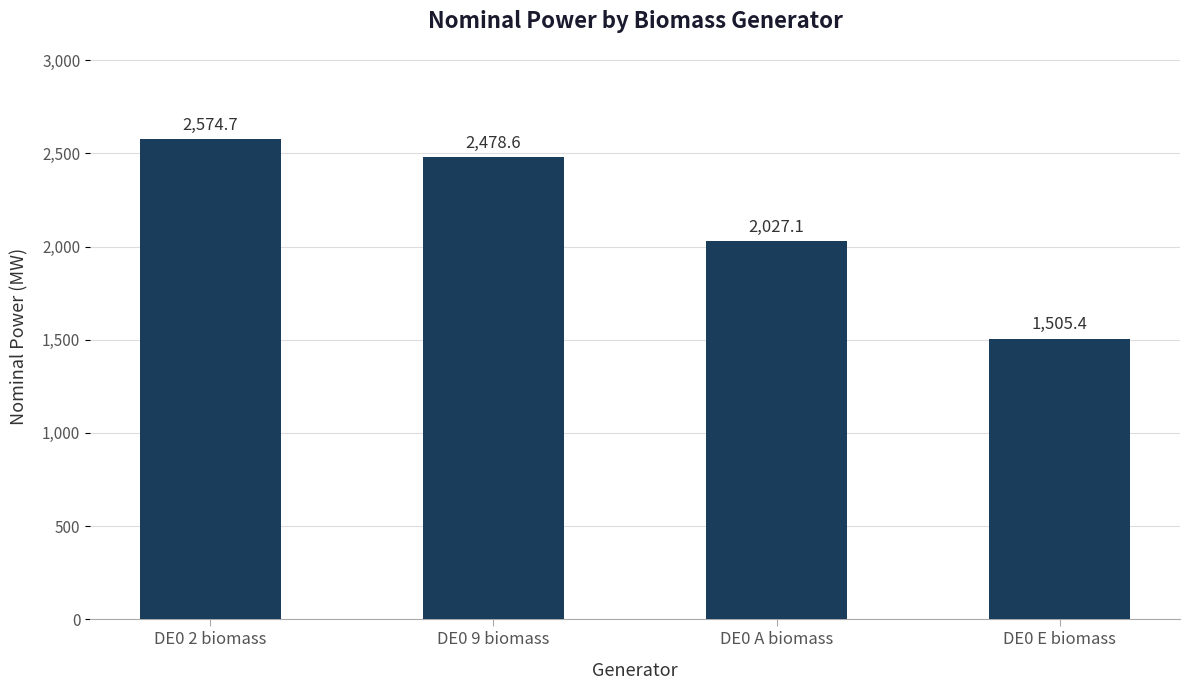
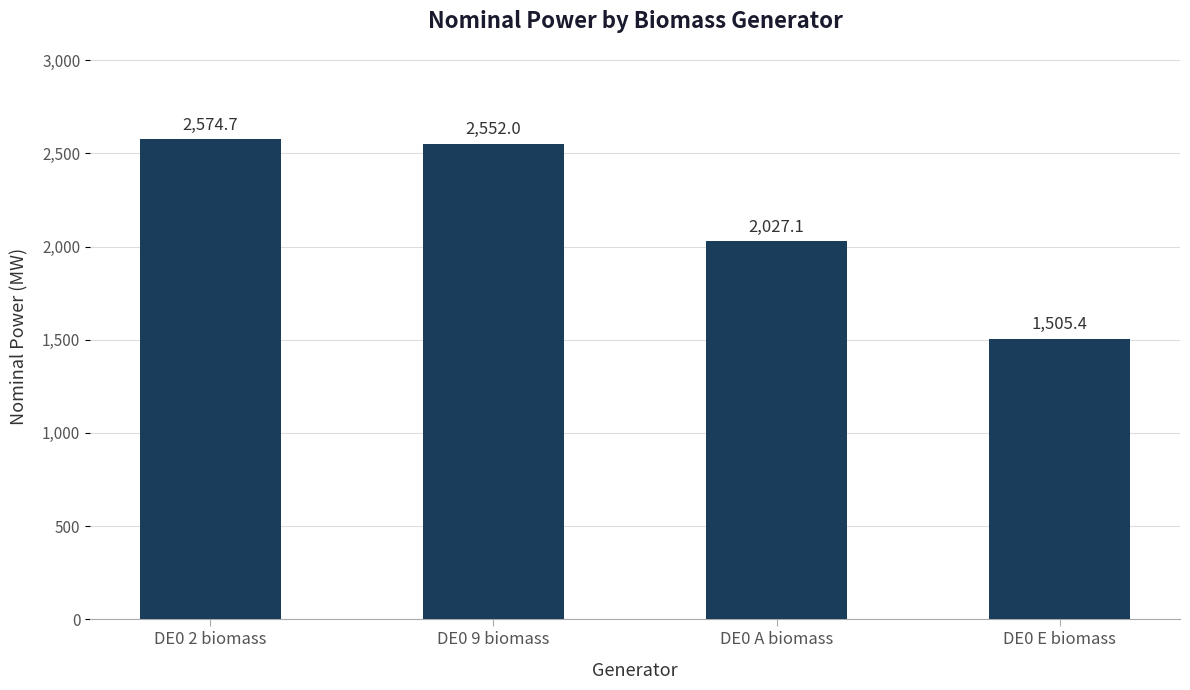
  {
    "DE0 2 biomass": "2,574.7",
-   "DE0 9 biomass": "2,478.6",
+   "DE0 9 biomass": "2,552.0",
    "DE0 A biomass": "2,027.1",
    "DE0 E biomass": "1,505.4"
  }
